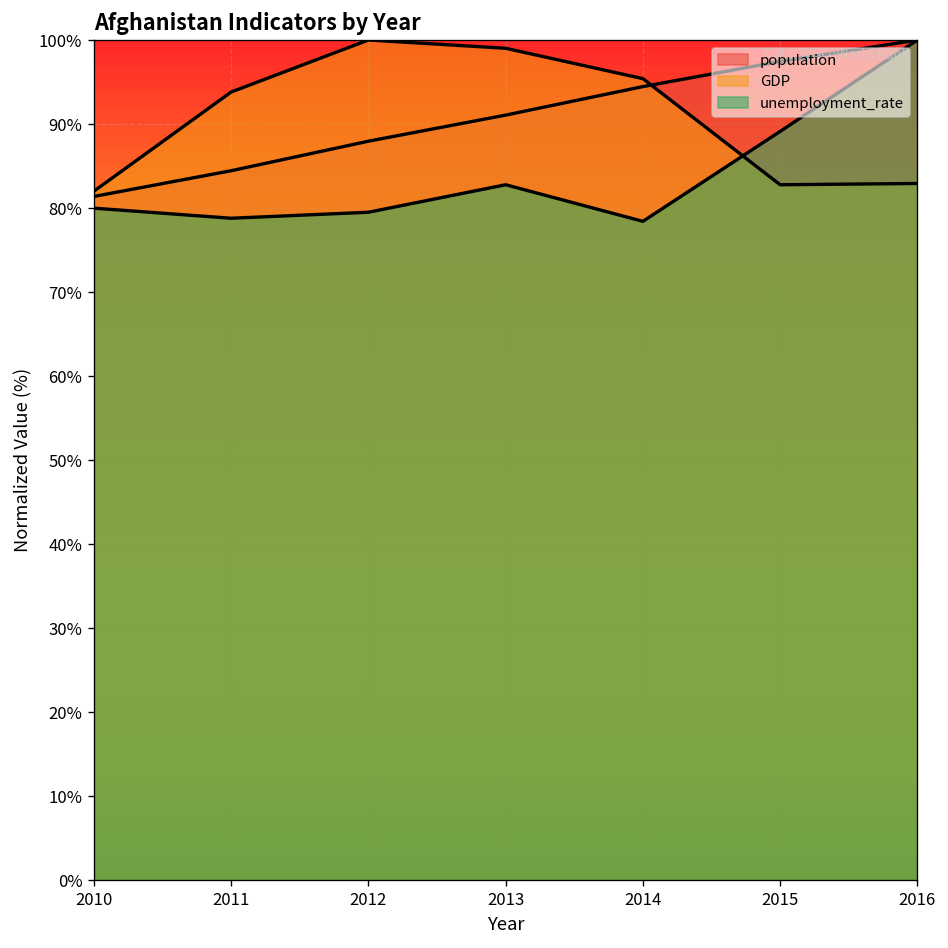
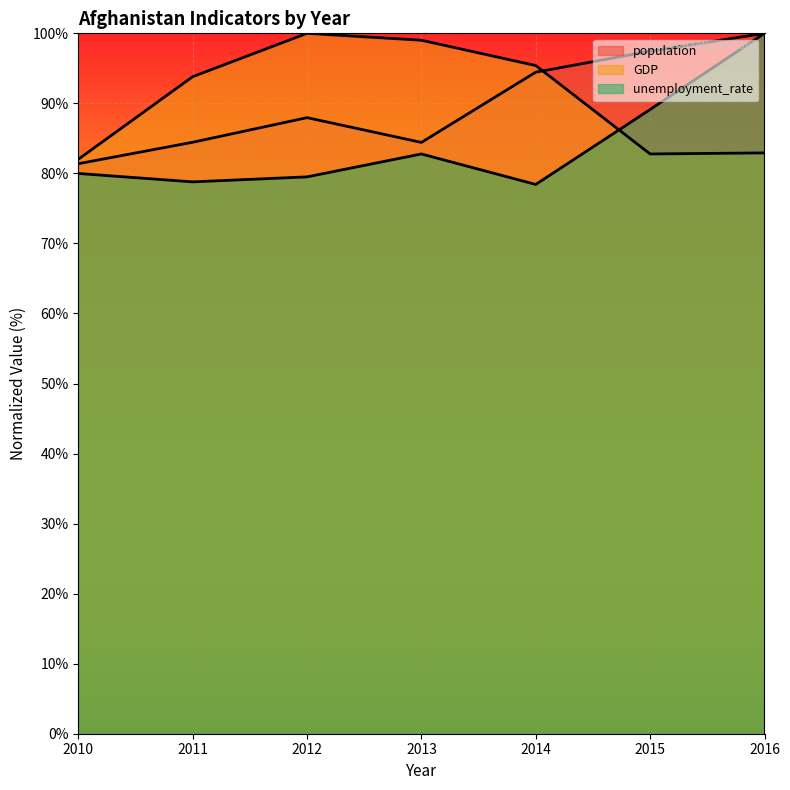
  {
    "population": {
      "2010": "81%",
      "2011": "84%",
      "2012": "88%",
-     "2013": "91%",
+     "2013": "84%",
      "2014": "94%"
    },
    "GDP": {
      "2010": "82%",
      "2011": "94%",
      "2012": "100%",
      "2013": "99%",
      "2014": "95%",
      "2015": "83%",
      "2016": "83%"
    },
    "unemployment_rate": {
      "2010": "80%",
      "2011": "79%",
      "2012": "80%",
      "2013": "83%",
      "2014": "78%",
      "2015": "89%"
    }
  }
